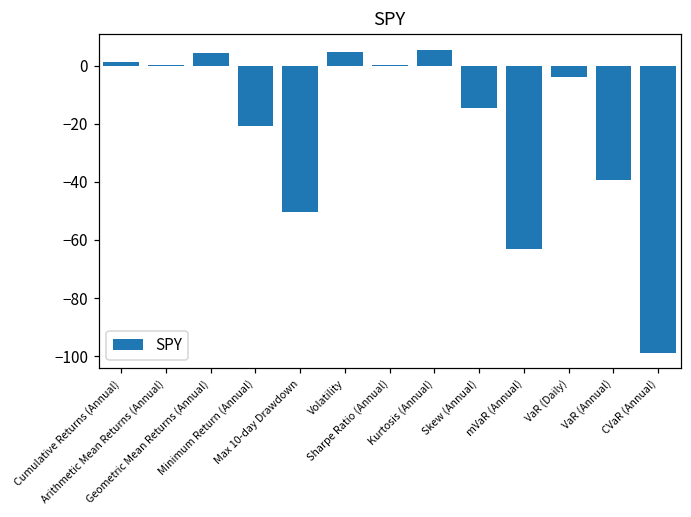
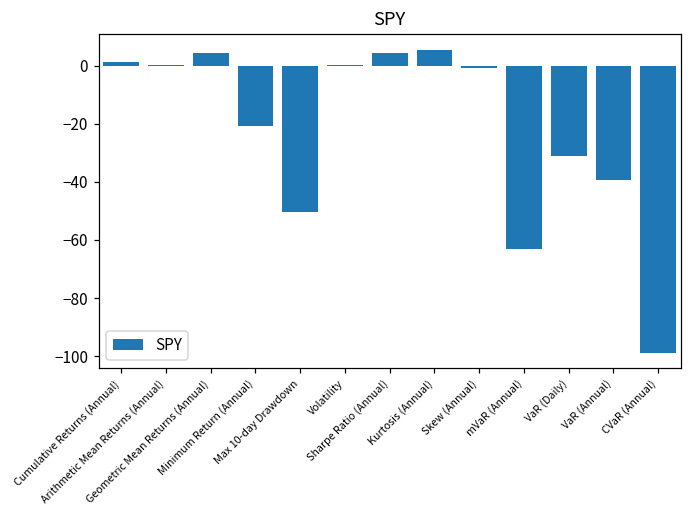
  {
    "Cumulative Returns (Annual)": 1,
    "Geometric Mean Returns (Annual)": 4,
    "Minimum Return (Annual)": -21,
    "Max 10-day Drawdown": -50,
-   "Volatility": 5,
-   "Sharpe Ratio (Annual)": 0,
+   "Volatility": 0,
+   "Sharpe Ratio (Annual)": 4,
    "Kurtosis (Annual)": 6,
-   "Skew (Annual)": -15,
+   "Skew (Annual)": -1,
    "mVaR (Annual)": -63,
-   "VaR (Daily)": -4,
+   "VaR (Daily)": -31,
    "VaR (Annual)": -39,
    "CVaR (Annual)": -99
  }
